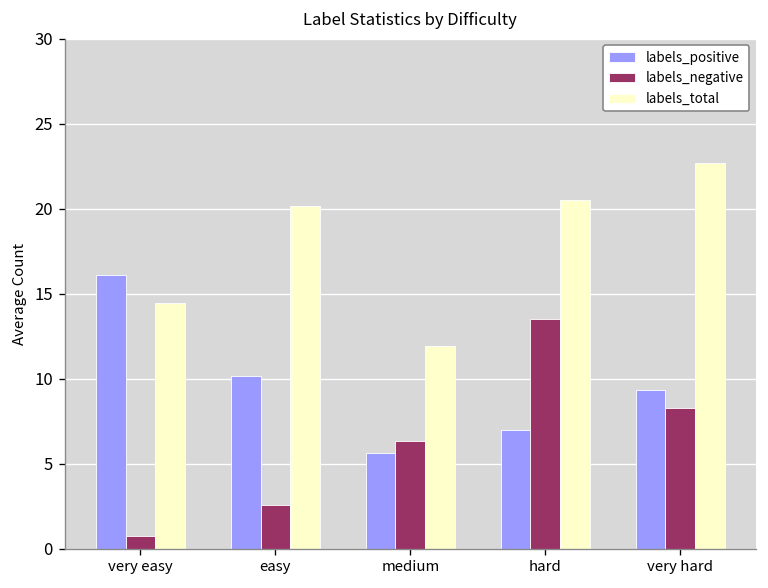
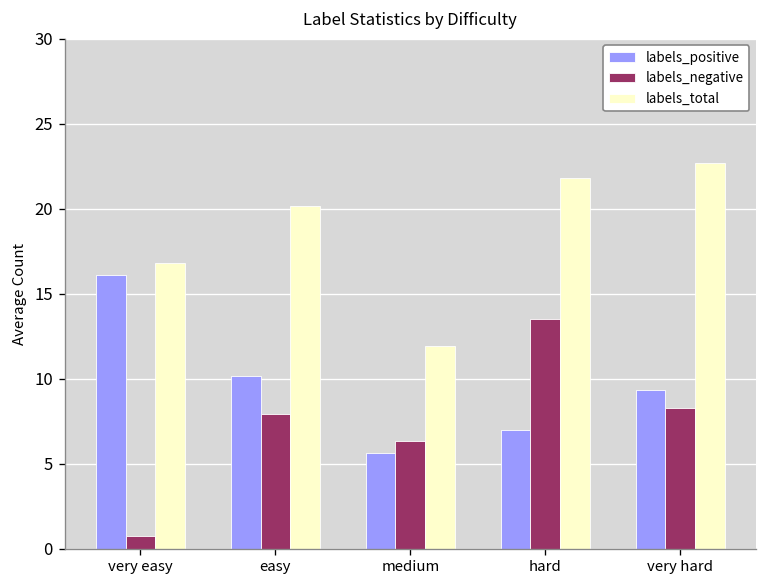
  {
    "labels_positive": {
      "very easy": 16.1,
      "easy": 10.1,
      "medium": 5.6,
      "hard": 7.0,
      "very hard": 9.3
    },
    "labels_negative": {
      "very easy": 0.7,
-     "easy": 2.6,
+     "easy": 7.9,
      "medium": 6.4,
      "hard": 13.5,
      "very hard": 8.3
    },
    "labels_total": {
-     "very easy": 14.4,
+     "very easy": 16.8,
      "easy": 20.2,
      "medium": 11.9,
-     "hard": 20.5,
+     "hard": 21.8,
      "very hard": 22.7
    }
  }
